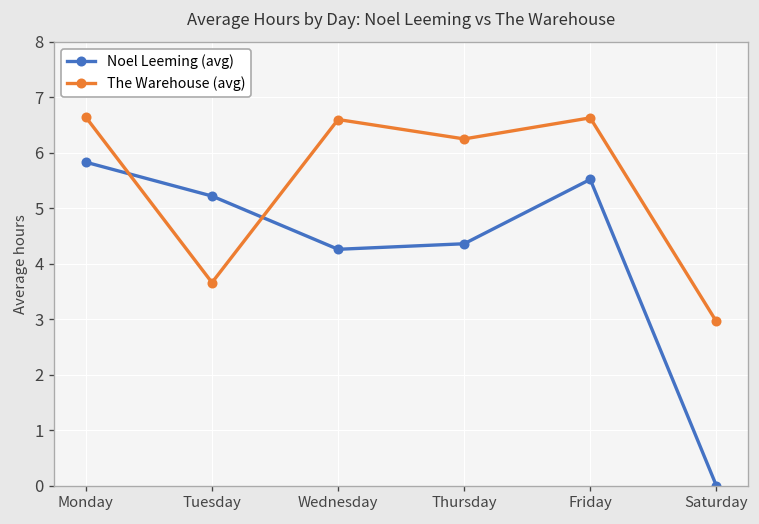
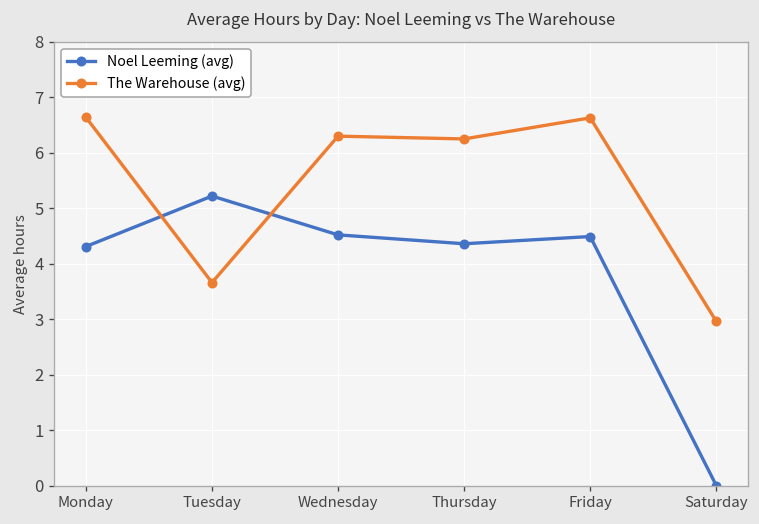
  {
    "Noel Leeming (avg)": {
-     "Monday": 5.8,
+     "Monday": 4.3,
      "Tuesday": 5.2,
-     "Wednesday": 4.3,
+     "Wednesday": 4.5,
      "Thursday": 4.4,
-     "Friday": 5.5,
+     "Friday": 4.5,
      "Saturday": 0.0
    },
    "The Warehouse (avg)": {
      "Monday": 6.6,
      "Tuesday": 3.7,
-     "Wednesday": 6.6,
+     "Wednesday": 6.3,
      "Thursday": 6.3,
      "Friday": 6.6,
      "Saturday": 3.0
    }
  }
